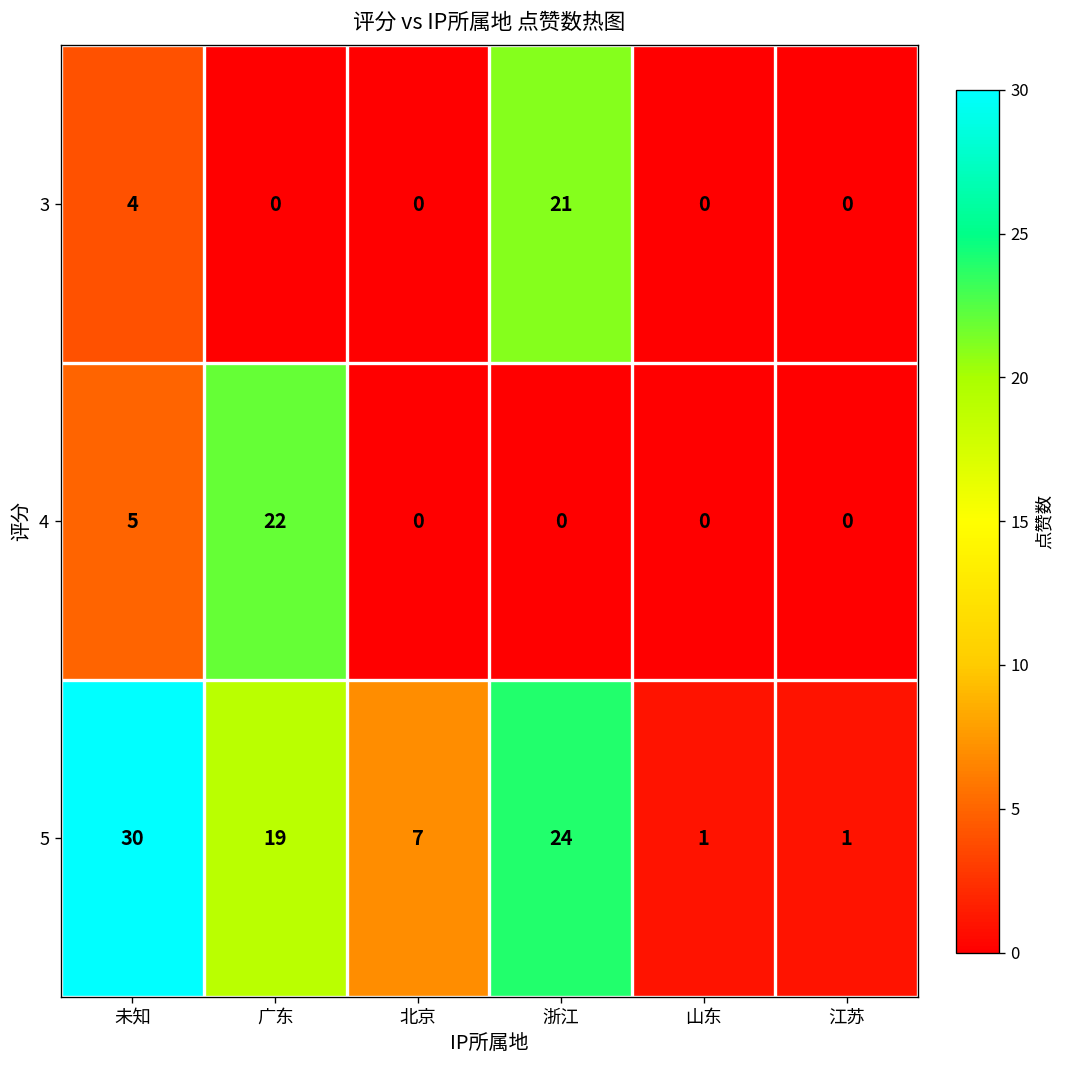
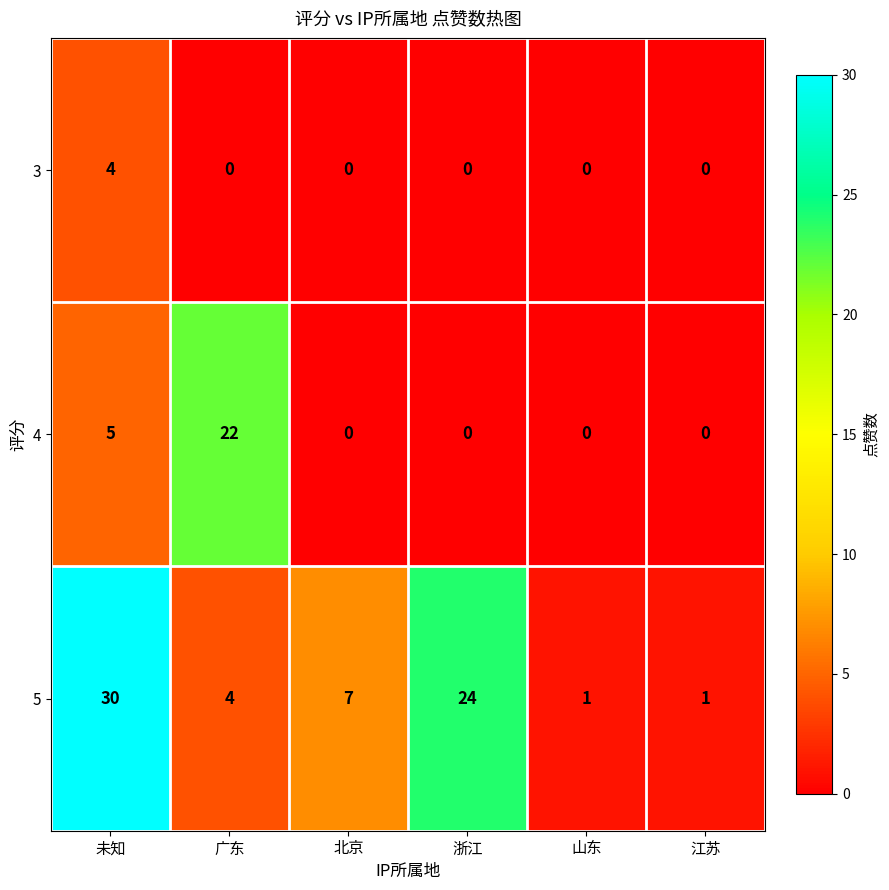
  {
    "3": {
      "未知": 4,
      "广东": 0,
      "北京": 0,
-     "浙江": 21,
+     "浙江": 0,
      "山东": 0,
      "江苏": 0
    },
    "4": {
      "未知": 5,
      "广东": 22,
      "北京": 0,
      "浙江": 0,
      "山东": 0,
      "江苏": 0
    },
    "5": {
      "未知": 30,
-     "广东": 19,
+     "广东": 4,
      "北京": 7,
      "浙江": 24,
      "山东": 1,
      "江苏": 1
    }
  }
